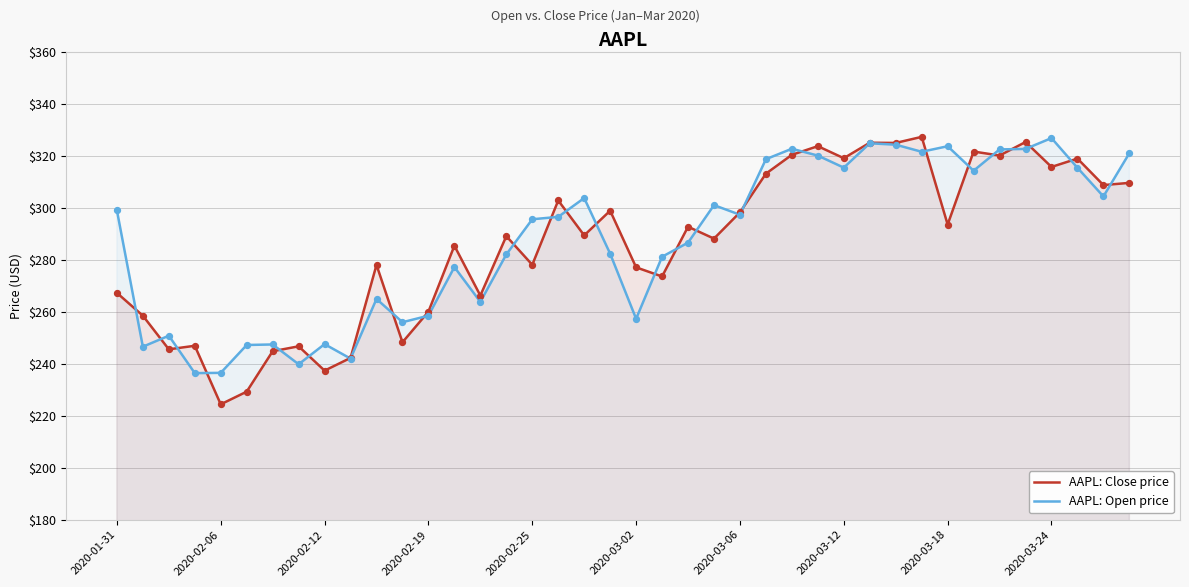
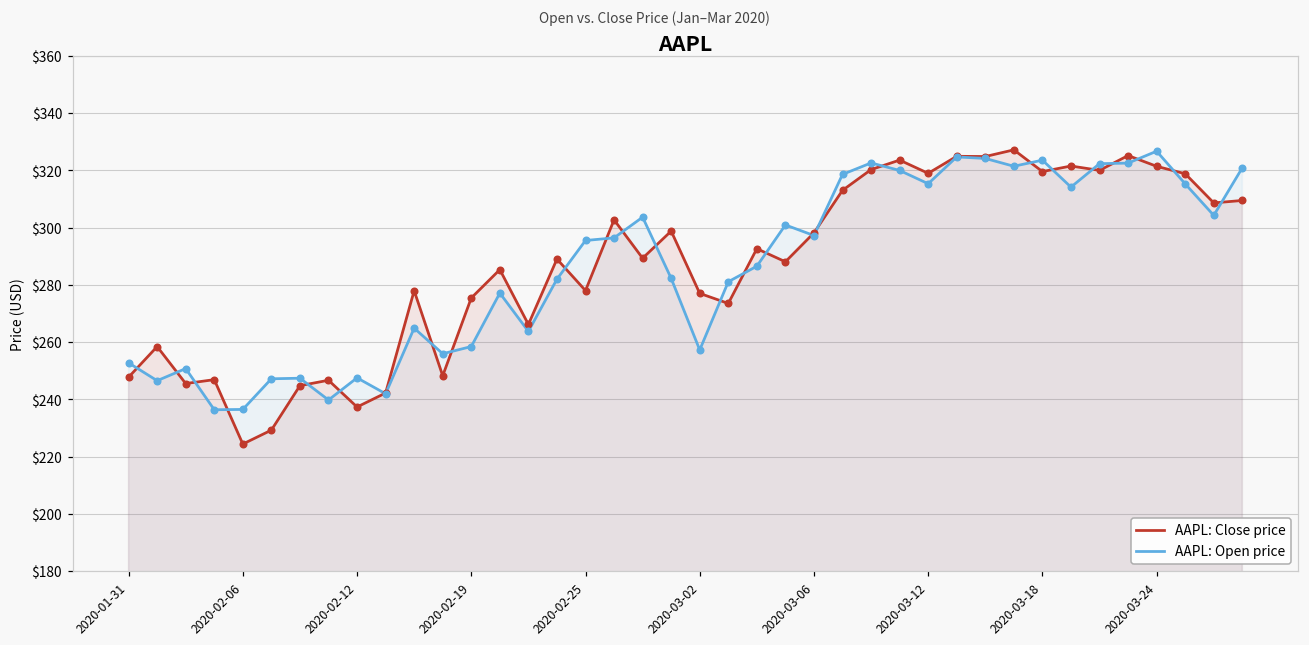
  {
    "AAPL: Close price": {
-     "2020-01-31": "$267",
+     "2020-01-31": "$248",
      "2020-02-06": "$224",
      "2020-02-12": "$237",
-     "2020-02-19": "$260",
+     "2020-02-19": "$275",
      "2020-02-25": "$278",
      "2020-03-02": "$277",
      "2020-03-12": "$319",
-     "2020-03-18": "$293",
-     "2020-03-24": "$316"
+     "2020-03-18": "$320",
+     "2020-03-24": "$321"
    },
    "AAPL: Open price": {
-     "2020-01-31": "$299",
+     "2020-01-31": "$253",
      "2020-02-06": "$236",
      "2020-02-12": "$248",
      "2020-02-19": "$258",
      "2020-02-25": "$296",
      "2020-03-02": "$257",
      "2020-03-12": "$315",
      "2020-03-18": "$324",
      "2020-03-24": "$327"
    }
  }
